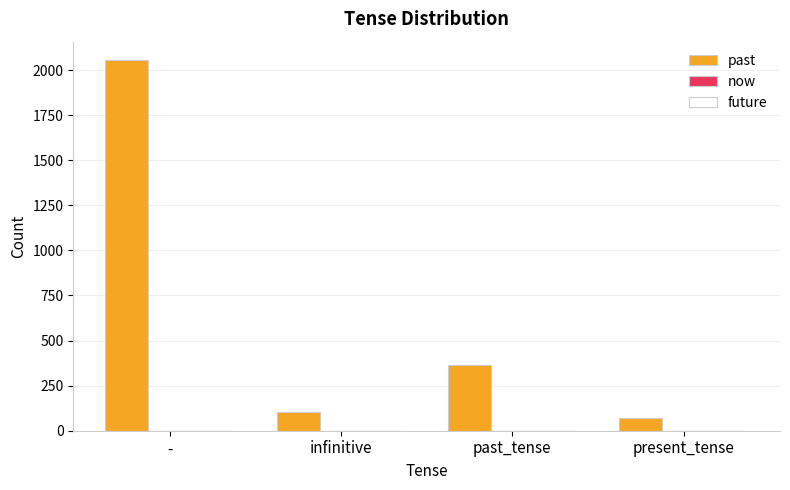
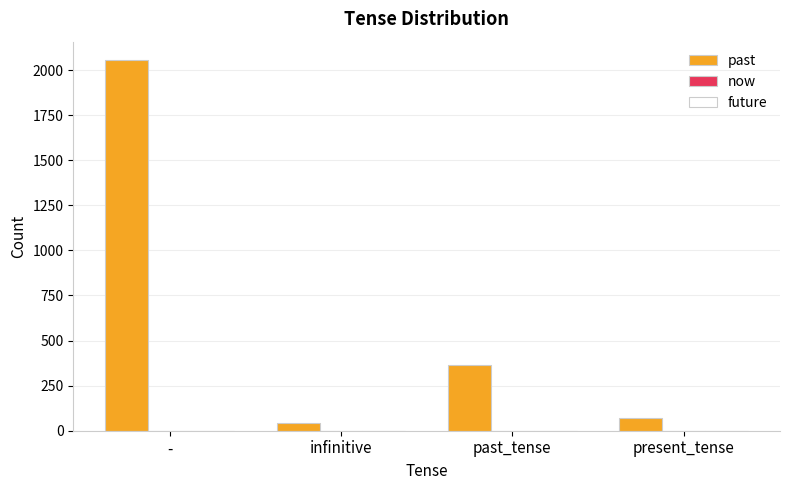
  {
    "past": {
      "-": 2060,
-     "infinitive": 100,
+     "infinitive": 40,
      "past_tense": 360,
      "present_tense": 70
    },
    "now": {
      "-": 0,
      "infinitive": 0,
      "past_tense": 0,
      "present_tense": 0
    },
    "future": {
      "-": 0,
      "infinitive": 0,
      "past_tense": 0,
      "present_tense": 0
    }
  }
